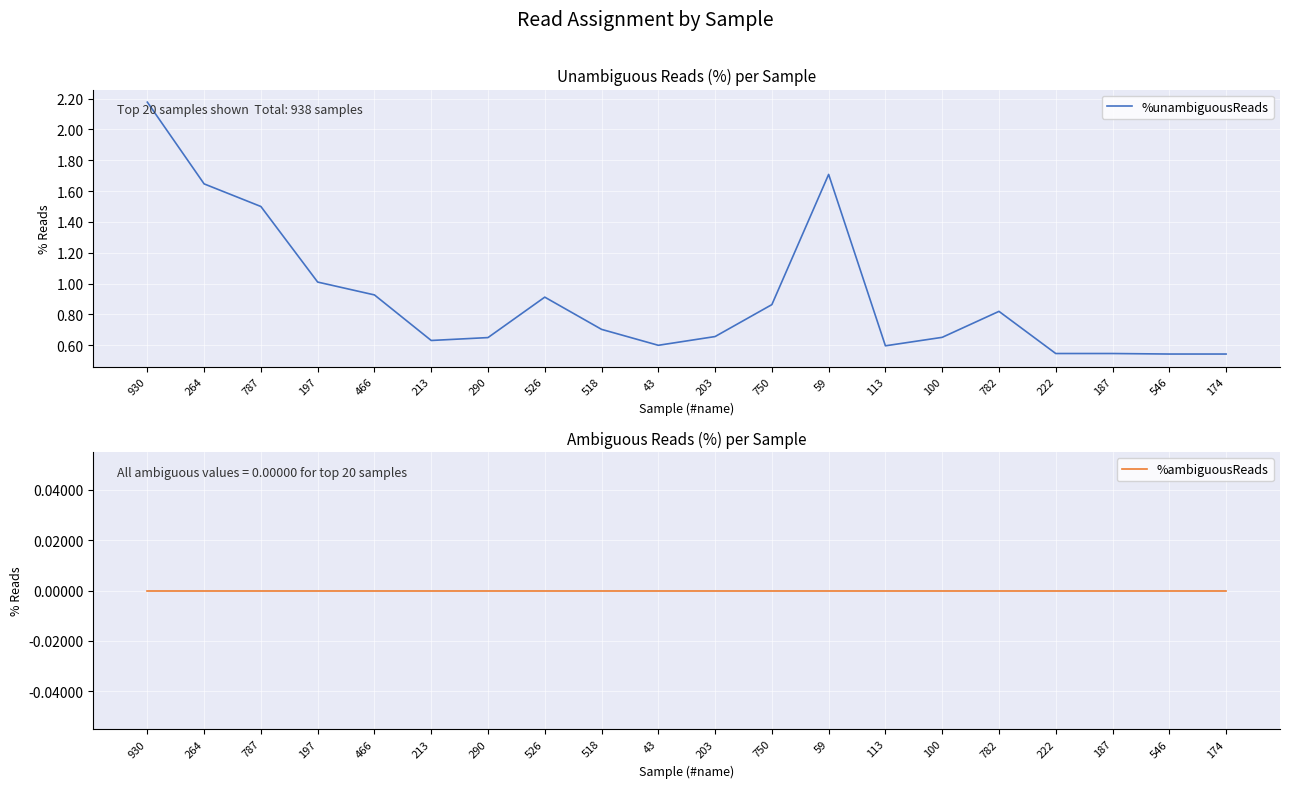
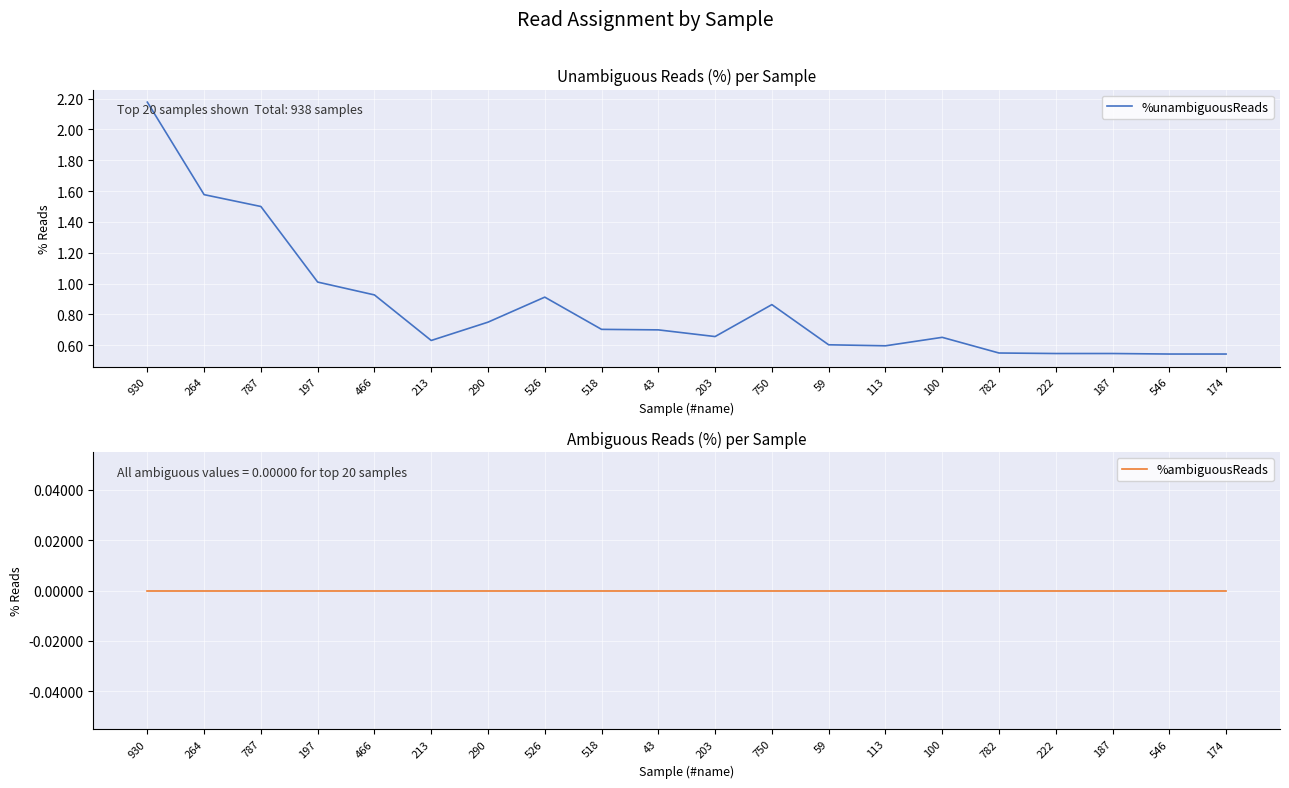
  {
    "Unambiguous Reads (%) per Sample": {
-     "264": 1.65,
+     "264": 1.58,
      "787": 1.50,
      "197": 1.01,
      "466": 0.93,
      "213": 0.63,
-     "290": 0.65,
+     "290": 0.75,
      "526": 0.91,
      "518": 0.70,
-     "43": 0.6,
+     "43": 0.7,
      "203": 0.66,
      "750": 0.86,
-     "59": 1.71,
+     "59": 0.60,
      "113": 0.60,
      "100": 0.65,
-     "782": 0.82,
+     "782": 0.55,
      "222": 0.55,
      "187": 0.55,
      "546": 0.54,
      "174": 0.54
    },
    "Ambiguous Reads (%) per Sample": {
      "930": 0.000,
      "264": 0.000,
      "787": 0.000,
      "197": 0.000,
      "466": 0.000,
      "213": 0.000,
      "290": 0.000,
      "526": 0.000,
      "518": 0.000,
      "43": 0.000,
      "203": 0.000,
      "750": 0.000,
      "59": 0.000,
      "113": 0.000,
      "100": 0.000,
      "782": 0.000,
      "222": 0.000,
      "187": 0.000,
      "546": 0.000,
      "174": 0.000
    }
  }
